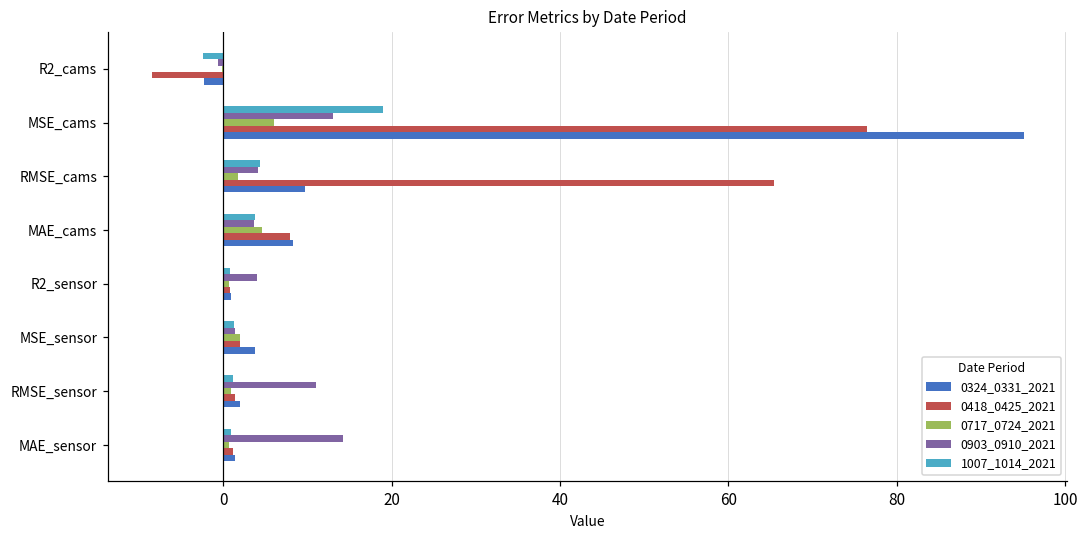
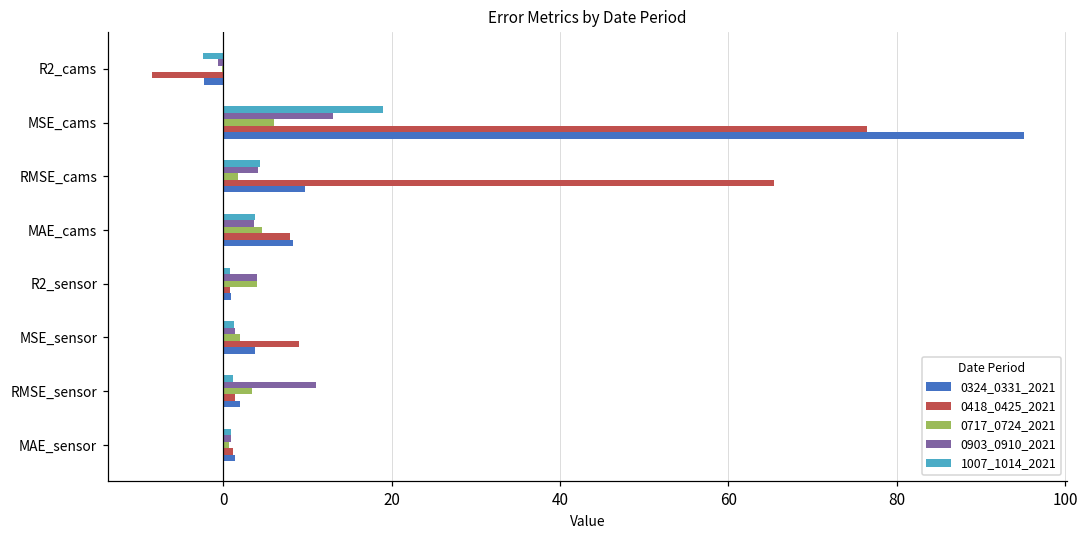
  {
    "0418_0425_2021": {
      "R2_cams": -9,
      "MSE_cams": 76,
      "RMSE_cams": 65,
      "MAE_cams": 8,
      "R2_sensor": 1,
-     "MSE_sensor": 2,
+     "MSE_sensor": 9,
      "RMSE_sensor": 1,
      "MAE_sensor": 1
    },
    "0717_0724_2021": {
      "MSE_cams": 6,
      "RMSE_cams": 2,
      "MAE_cams": 5,
-     "R2_sensor": 1,
+     "R2_sensor": 4,
      "MSE_sensor": 2,
-     "RMSE_sensor": 1,
+     "RMSE_sensor": 3,
      "MAE_sensor": 1
    },
    "0903_0910_2021": {
      "R2_cams": -1,
      "MSE_cams": 13,
      "RMSE_cams": 4,
      "MAE_cams": 4,
      "R2_sensor": 4,
      "MSE_sensor": 1,
      "RMSE_sensor": 11,
-     "MAE_sensor": 14
+     "MAE_sensor": 1
    }
  }
